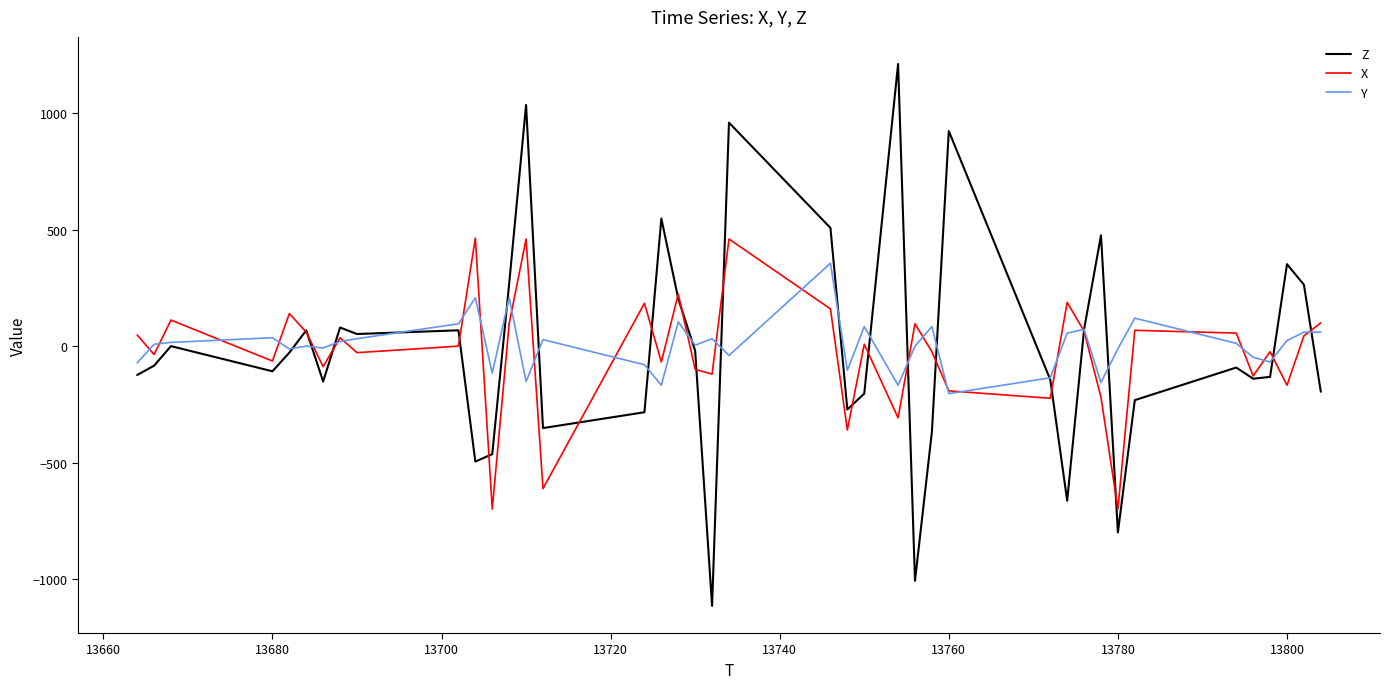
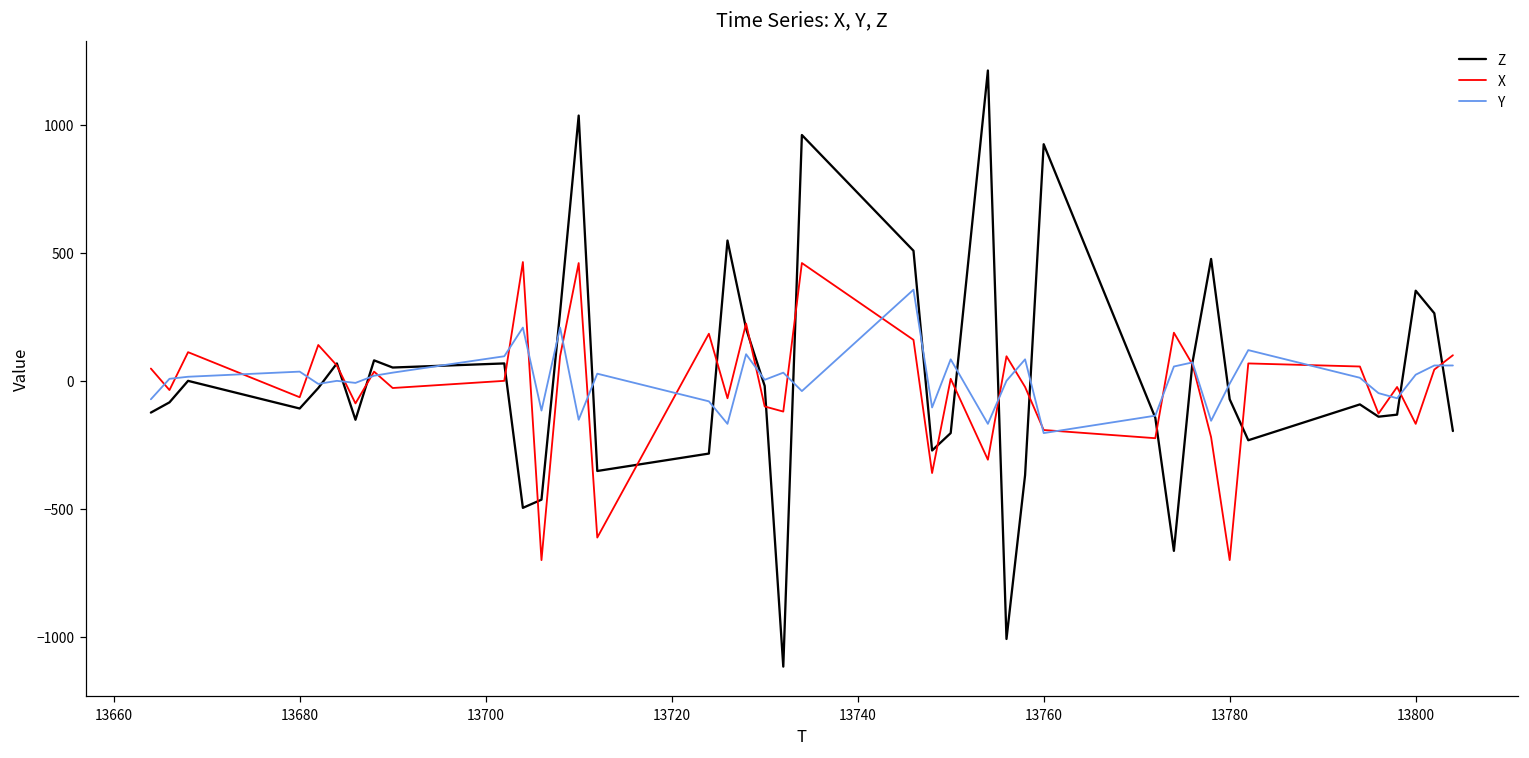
  {
    "Z": {
      "13680": -110,
      "13760": 920,
-     "13780": -800,
+     "13780": -70,
      "13800": 350
    },
    "X": {
      "13680": -60,
      "13760": -190,
      "13780": -700,
      "13800": -170
    },
    "Y": {
      "13680": 40,
      "13760": -200,
      "13780": -10,
      "13800": 20
    }
  }
